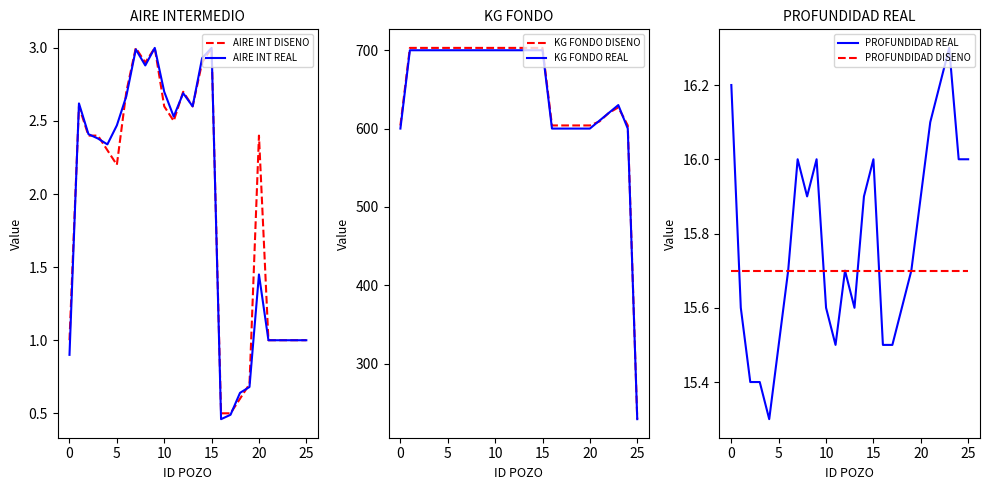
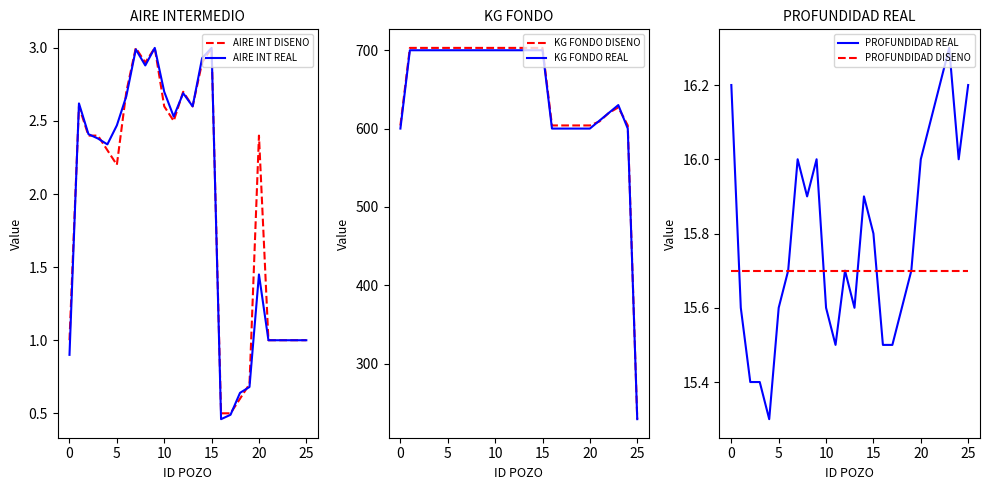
  {
    "AIRE INTERMEDIO": {
      "AIRE INT DISENO": {
        "0": 1.00,
        "5": 2.20,
        "10": 2.60,
        "20": 2.40
      },
      "AIRE INT REAL": {
        "0": 0.90,
        "5": 2.47,
        "10": 2.70,
        "20": 1.45
      }
    },
    "KG FONDO": {
      "KG FONDO DISENO": {
        "0": 600,
        "20": 600
      },
      "KG FONDO REAL": {
        "0": 600,
        "20": 600
      }
    },
    "PROFUNDIDAD REAL": {
      "PROFUNDIDAD REAL": {
        "0": 16.2,
-       "5": 15.5,
+       "5": 15.6,
        "10": 15.6,
-       "15": 16.0,
-       "20": 15.9,
-       "25": 16.0
+       "15": 15.8,
+       "20": 16.0,
+       "25": 16.2
      },
      "PROFUNDIDAD DISENO": {
        "0": 15.7,
        "5": 15.7,
        "10": 15.7,
        "15": 15.7,
        "20": 15.7,
        "25": 15.7
      }
    }
  }
